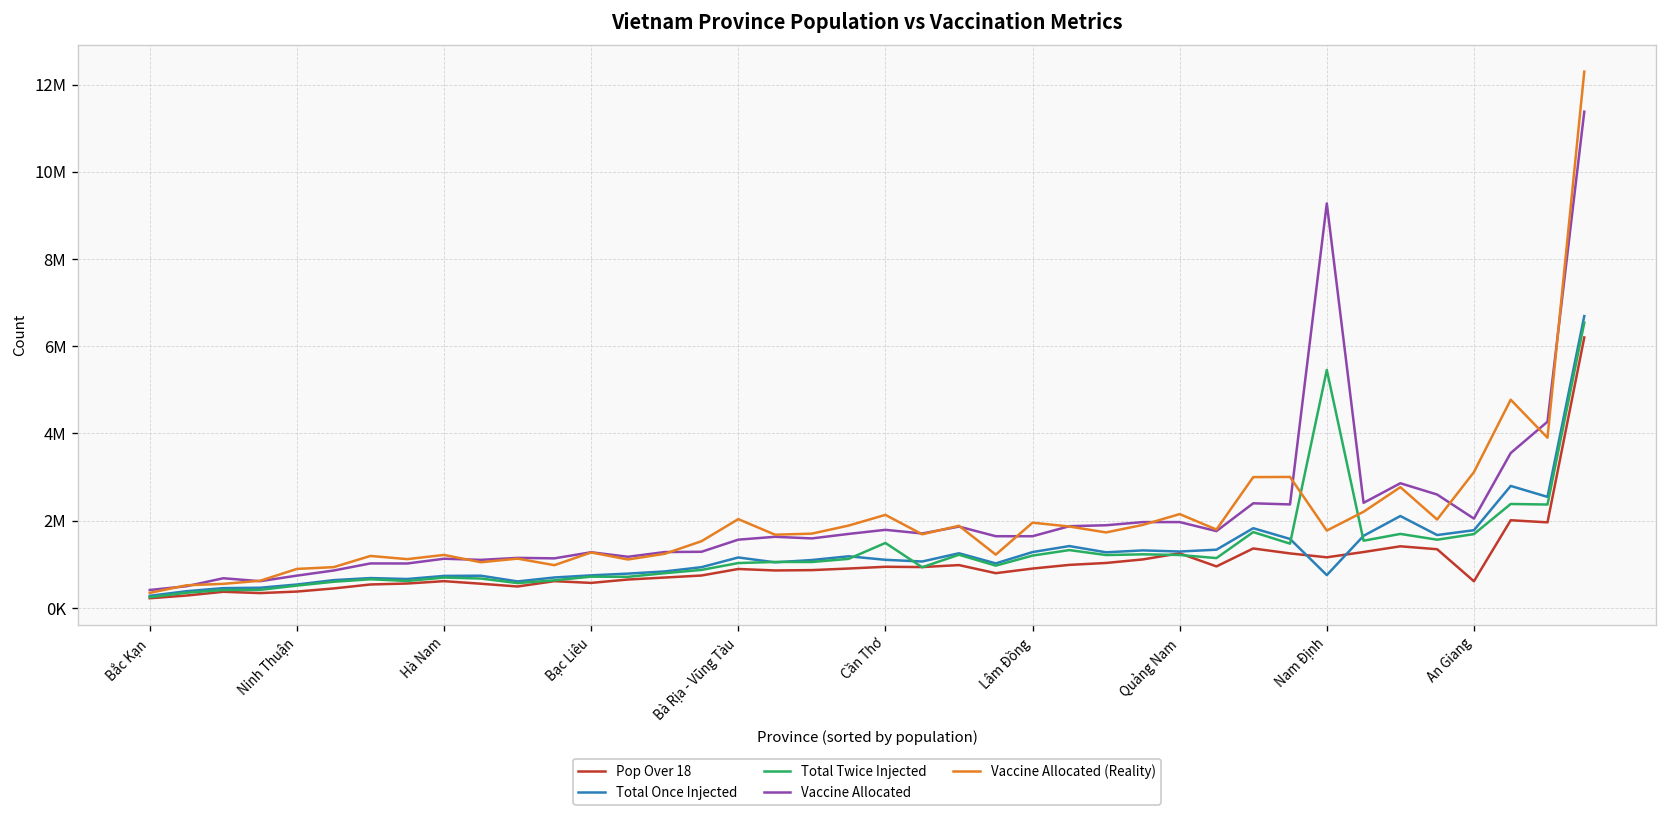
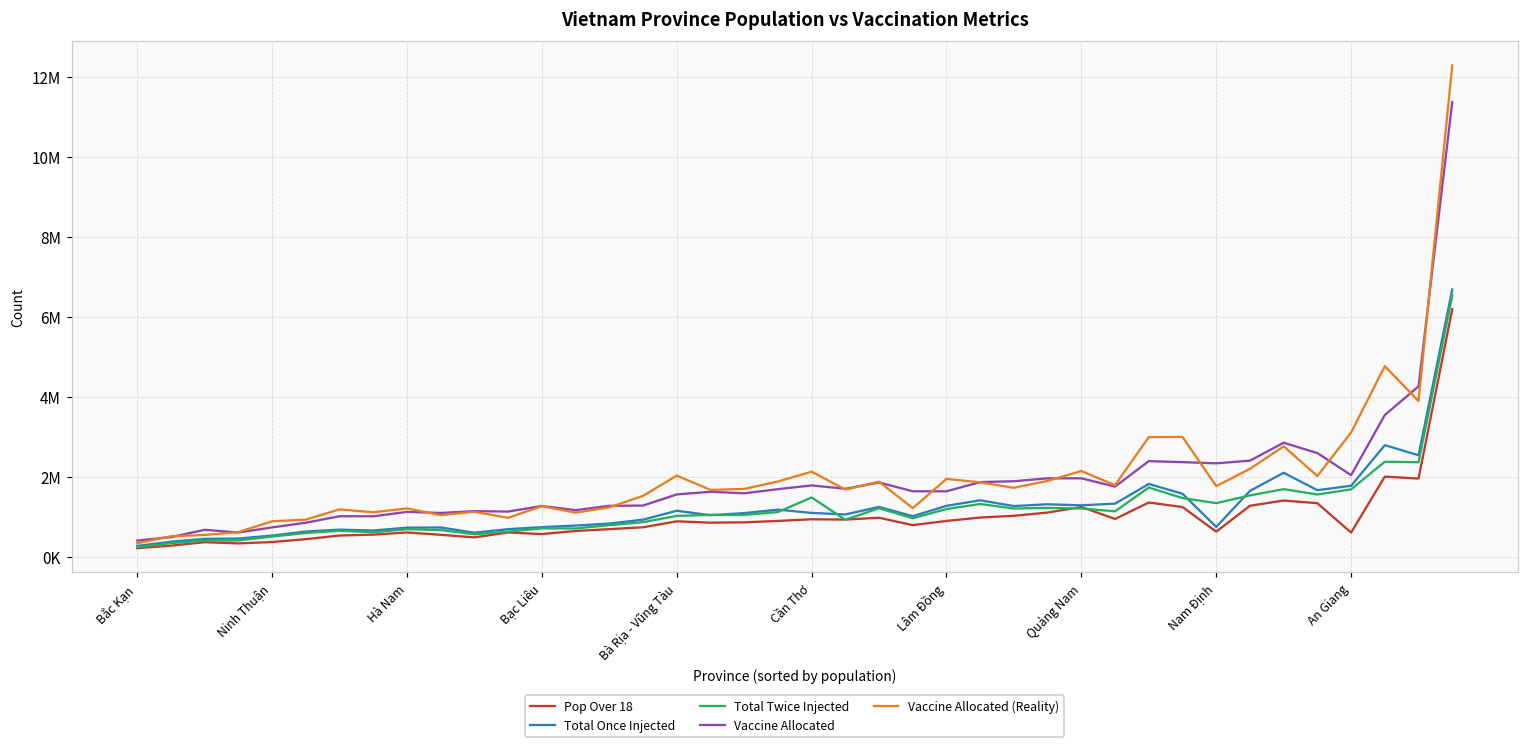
  {
    "Pop Over 18": {
      "Hà Nam": 600000,
-     "Nam Định": 1200000,
+     "Nam Định": 600000,
      "An Giang": 600000
    },
    "Total Once Injected": {
      "Nam Định": 800000,
      "An Giang": 1800000
    },
    "Total Twice Injected": {
-     "Nam Định": 5500000,
+     "Nam Định": 1300000,
      "An Giang": 1700000
    },
    "Vaccine Allocated": {
      "Hà Nam": 1100000,
-     "Nam Định": 9300000,
+     "Nam Định": 2300000,
      "An Giang": 2000000
    },
    "Vaccine Allocated (Reality)": {
      "Hà Nam": 1200000,
      "Nam Định": 1800000,
      "An Giang": 3100000
    }
  }
